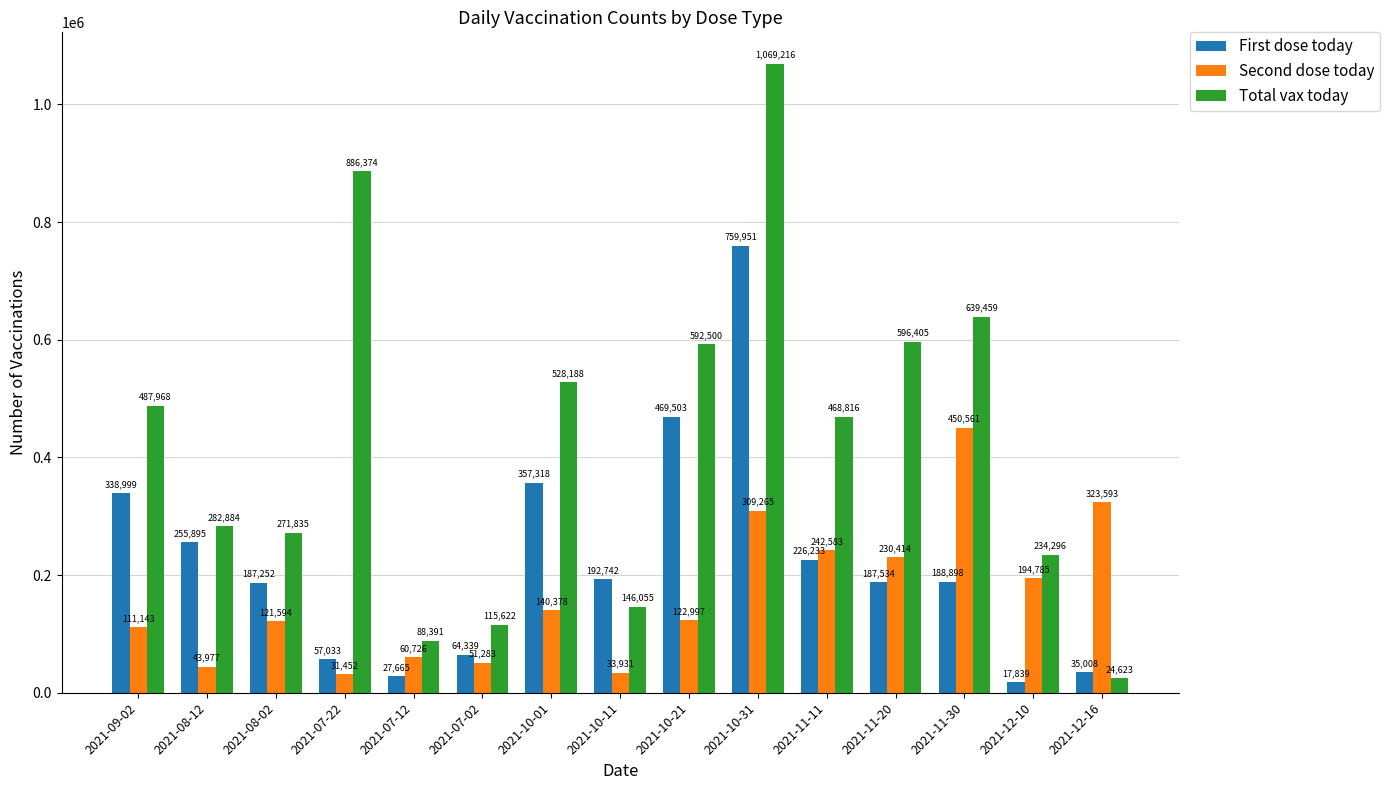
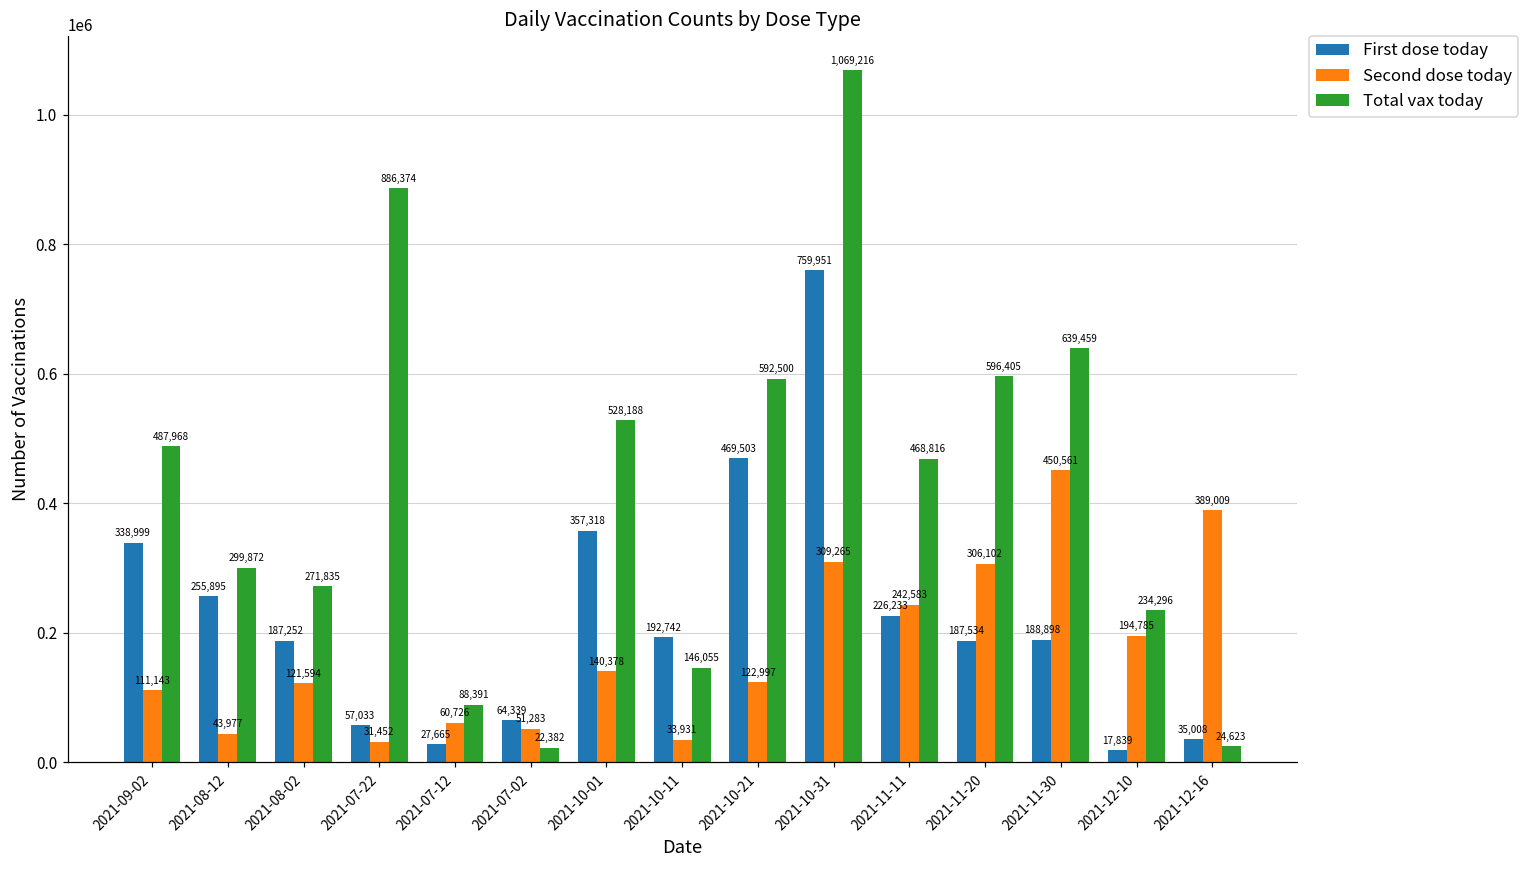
  {
    "First dose today": {
      "2021-09-02": "338,999",
      "2021-08-12": "255,895",
      "2021-08-02": "187,252",
      "2021-07-22": "57,033",
      "2021-07-12": "27,665",
      "2021-07-02": "64,339",
      "2021-10-01": "357,318",
      "2021-10-11": "192,742",
      "2021-10-21": "469,503",
      "2021-10-31": "759,951",
      "2021-11-11": "226,233",
      "2021-11-20": "187,534",
      "2021-11-30": "188,898",
      "2021-12-10": "17,839",
      "2021-12-16": "35,008"
    },
    "Second dose today": {
      "2021-09-02": "111,143",
      "2021-08-12": "43,977",
      "2021-08-02": "121,594",
      "2021-07-22": "31,452",
      "2021-07-12": "60,726",
      "2021-07-02": "51,283",
      "2021-10-01": "140,378",
      "2021-10-11": "33,931",
      "2021-10-21": "122,997",
      "2021-10-31": "309,265",
      "2021-11-11": "242,583",
-     "2021-11-20": "230,414",
+     "2021-11-20": "306,102",
      "2021-11-30": "450,561",
      "2021-12-10": "194,785",
-     "2021-12-16": "323,593"
+     "2021-12-16": "389,009"
    },
    "Total vax today": {
      "2021-09-02": "487,968",
-     "2021-08-12": "282,884",
+     "2021-08-12": "299,872",
      "2021-08-02": "271,835",
      "2021-07-22": "886,374",
      "2021-07-12": "88,391",
-     "2021-07-02": "115,622",
+     "2021-07-02": "22,382",
      "2021-10-01": "528,188",
      "2021-10-11": "146,055",
      "2021-10-21": "592,500",
      "2021-10-31": "1,069,216",
      "2021-11-11": "468,816",
      "2021-11-20": "596,405",
      "2021-11-30": "639,459",
      "2021-12-10": "234,296",
      "2021-12-16": "24,623"
    }
  }
